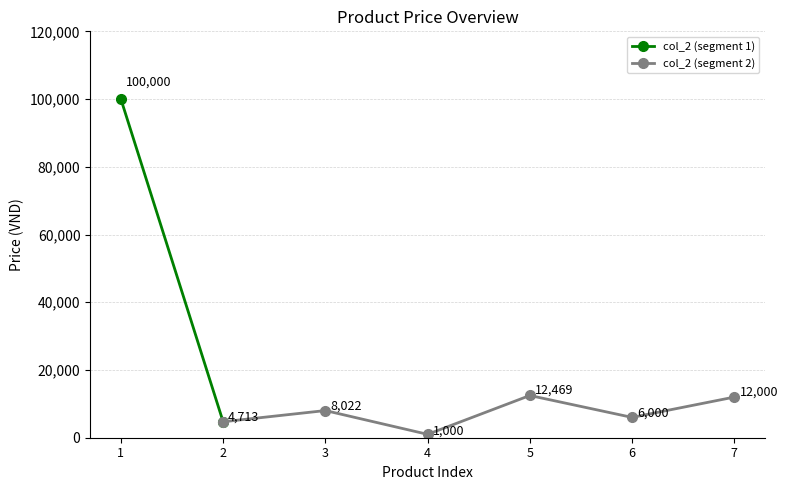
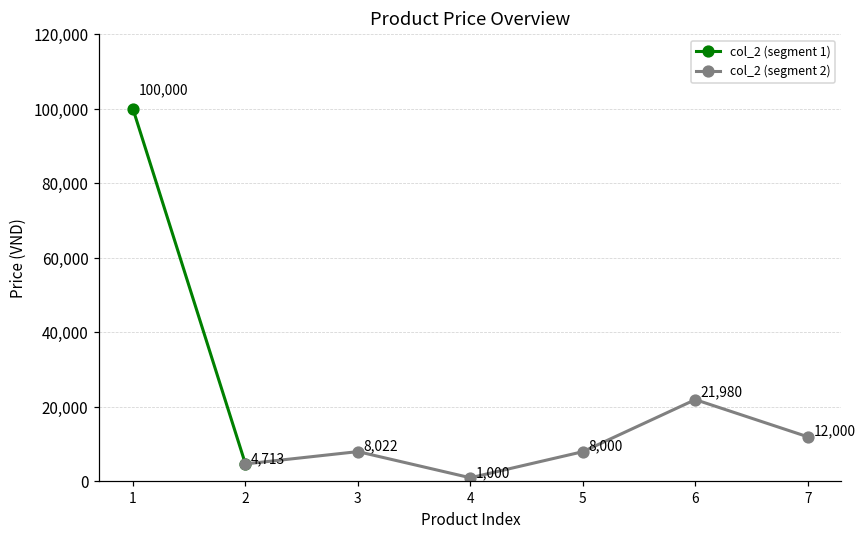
  {
    "col_2 (segment 1)": {
      "1": "100,000"
    },
    "col_2 (segment 2)": {
      "3": "8,022",
      "4": "1,000",
-     "5": "12,469",
-     "6": "6,000",
+     "5": "8,000",
+     "6": "21,980",
      "7": "12,000"
    }
  }
